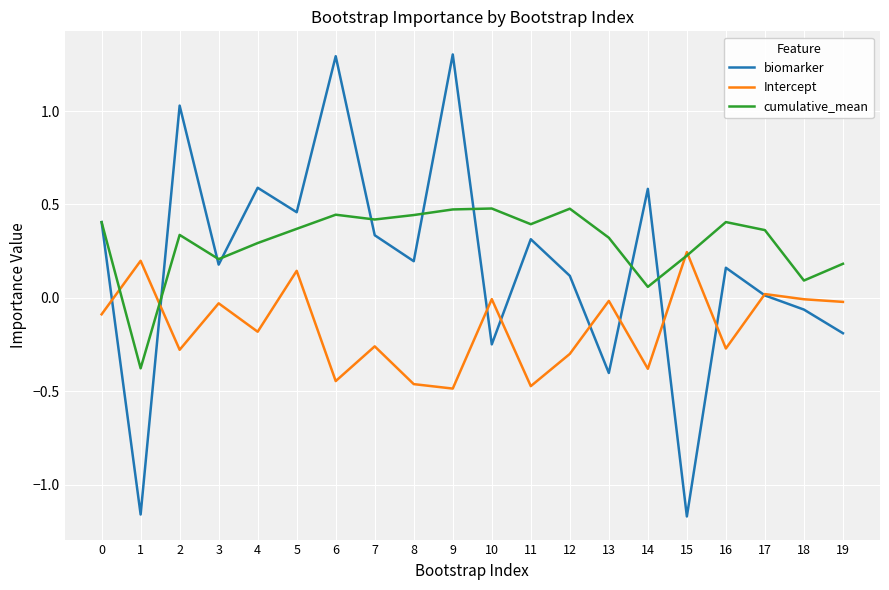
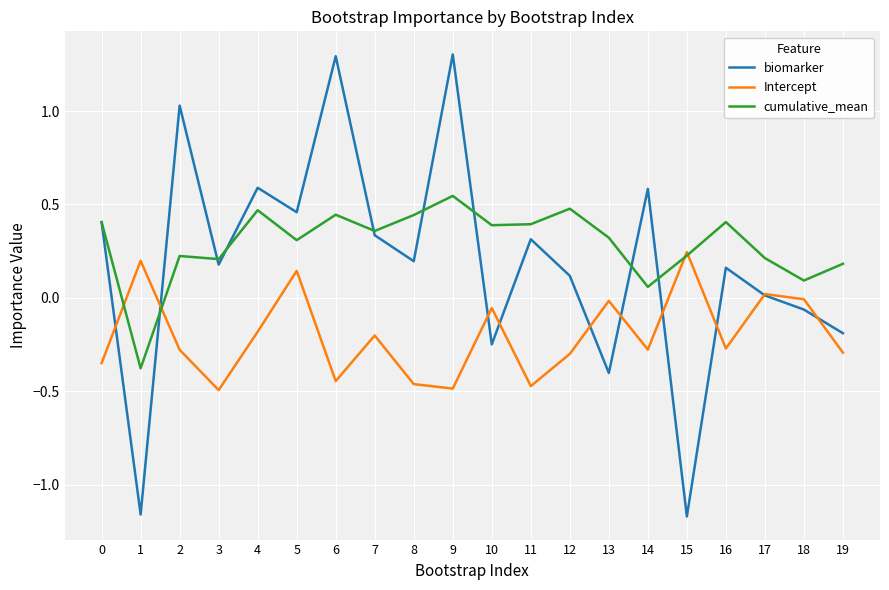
  {
    "biomarker": {
      "1": -1.16,
      "2": 1.03,
      "3": 0.18,
      "4": 0.59,
      "5": 0.46,
      "6": 1.29,
      "7": 0.34,
      "8": 0.20,
      "9": 1.30,
      "10": -0.25,
      "11": 0.31,
      "12": 0.12,
      "13": -0.40,
      "14": 0.58,
      "15": -1.17,
      "16": 0.16,
      "18": -0.06,
      "19": -0.19
    },
    "Intercept": {
-     "0": -0.09,
+     "0": -0.35,
      "1": 0.20,
      "2": -0.28,
-     "3": -0.03,
+     "3": -0.49,
      "4": -0.18,
      "5": 0.14,
      "6": -0.45,
-     "7": -0.26,
+     "7": -0.20,
      "8": -0.46,
      "9": -0.49,
-     "10": -0.01,
+     "10": -0.05,
      "11": -0.47,
      "12": -0.30,
      "13": -0.02,
-     "14": -0.38,
+     "14": -0.28,
      "15": 0.25,
      "16": -0.27,
      "18": -0.01,
-     "19": -0.02
+     "19": -0.29
    },
    "cumulative_mean": {
      "1": -0.38,
-     "2": 0.34,
+     "2": 0.22,
      "3": 0.21,
-     "4": 0.29,
-     "5": 0.37,
+     "4": 0.47,
+     "5": 0.31,
      "6": 0.45,
-     "7": 0.42,
+     "7": 0.36,
      "8": 0.44,
-     "9": 0.47,
-     "10": 0.48,
+     "9": 0.55,
+     "10": 0.39,
      "11": 0.39,
      "12": 0.48,
      "13": 0.32,
      "14": 0.06,
      "15": 0.23,
      "16": 0.41,
-     "17": 0.36,
+     "17": 0.21,
      "18": 0.09,
      "19": 0.18
    }
  }
